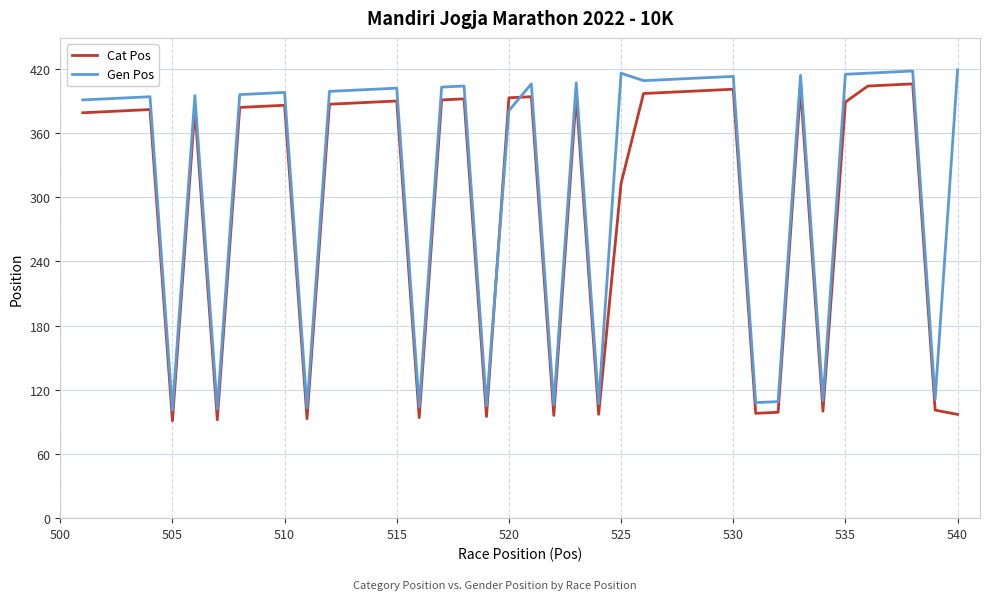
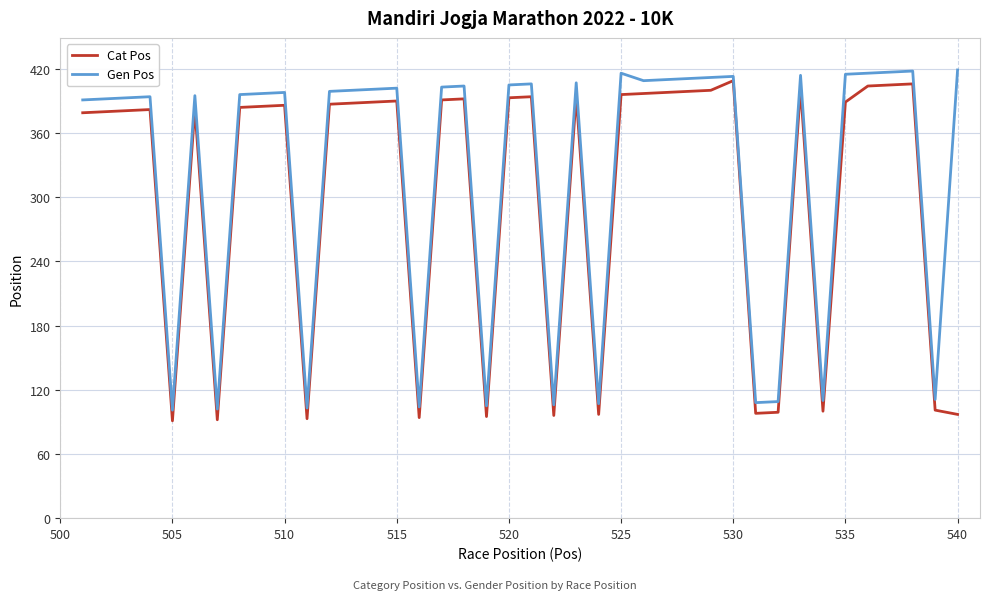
  {
    "Cat Pos": {
      "505": 91,
      "510": 386,
      "515": 390,
      "520": 393,
-     "525": 313,
-     "530": 401,
+     "525": 396,
+     "530": 409,
      "535": 389,
      "540": 97
    },
    "Gen Pos": {
      "505": 101,
      "510": 398,
      "515": 402,
-     "520": 381,
+     "520": 405,
      "525": 416,
      "530": 413,
      "535": 415,
      "540": 419
    }
  }
